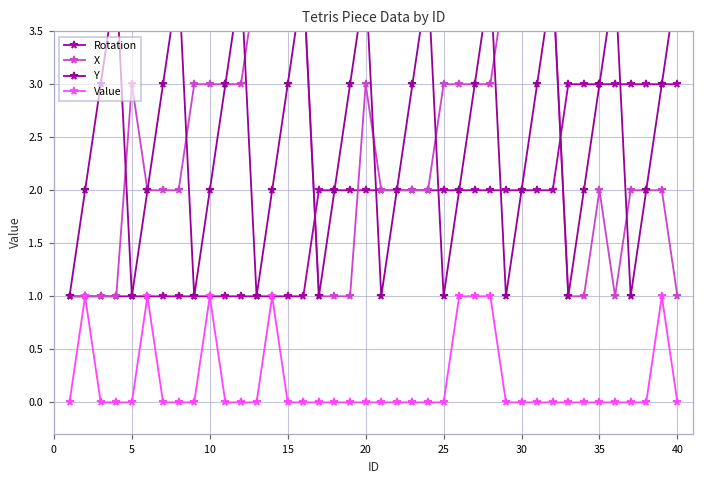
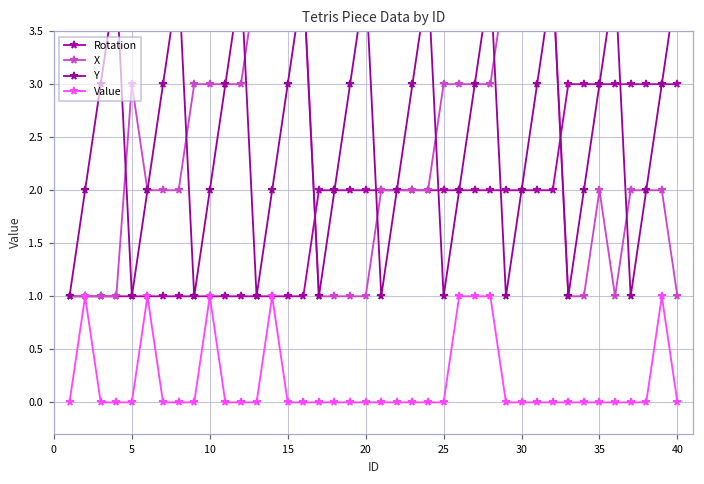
  {
    "X": {
      "10": 3,
-     "20": 3,
+     "20": 1,
      "25": 3,
      "35": 2,
      "40": 1
    },
    "Value": {
      "5": 0,
      "15": 0,
      "20": 0,
      "25": 0,
      "30": 0,
      "35": 0,
      "40": 0
    }
  }
